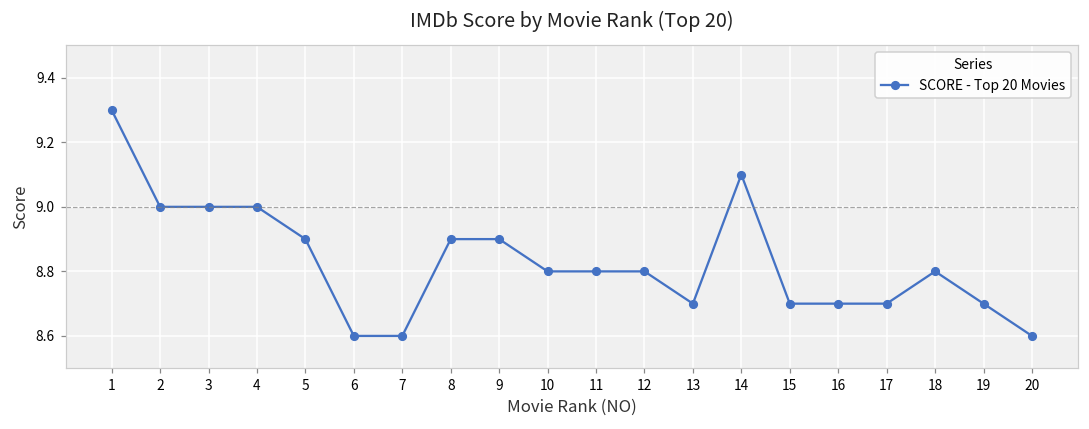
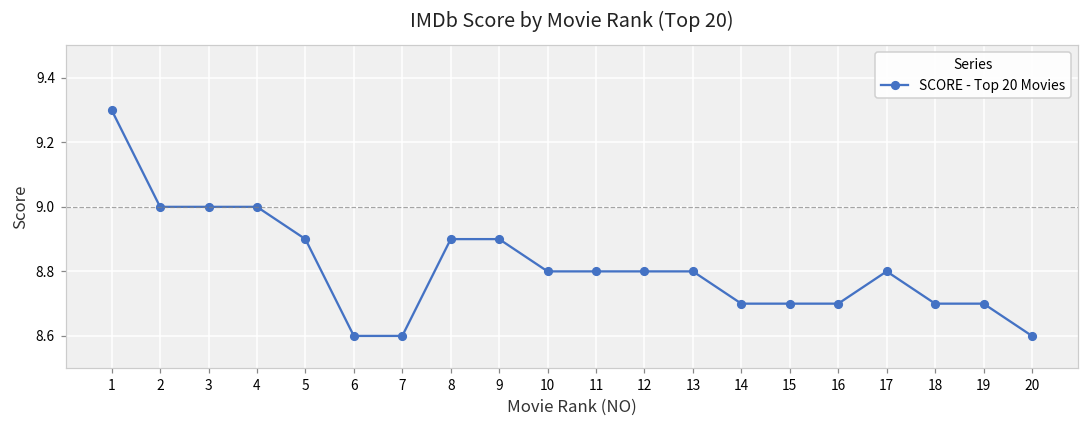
  {
    "1": 9.3,
    "2": 9.0,
    "3": 9.0,
    "4": 9.0,
    "5": 8.9,
    "6": 8.6,
    "7": 8.6,
    "8": 8.9,
    "9": 8.9,
    "10": 8.8,
    "11": 8.8,
    "12": 8.8,
-   "13": 8.7,
-   "14": 9.1,
+   "13": 8.8,
+   "14": 8.7,
    "15": 8.7,
    "16": 8.7,
-   "17": 8.7,
-   "18": 8.8,
+   "17": 8.8,
+   "18": 8.7,
    "19": 8.7,
    "20": 8.6
  }
